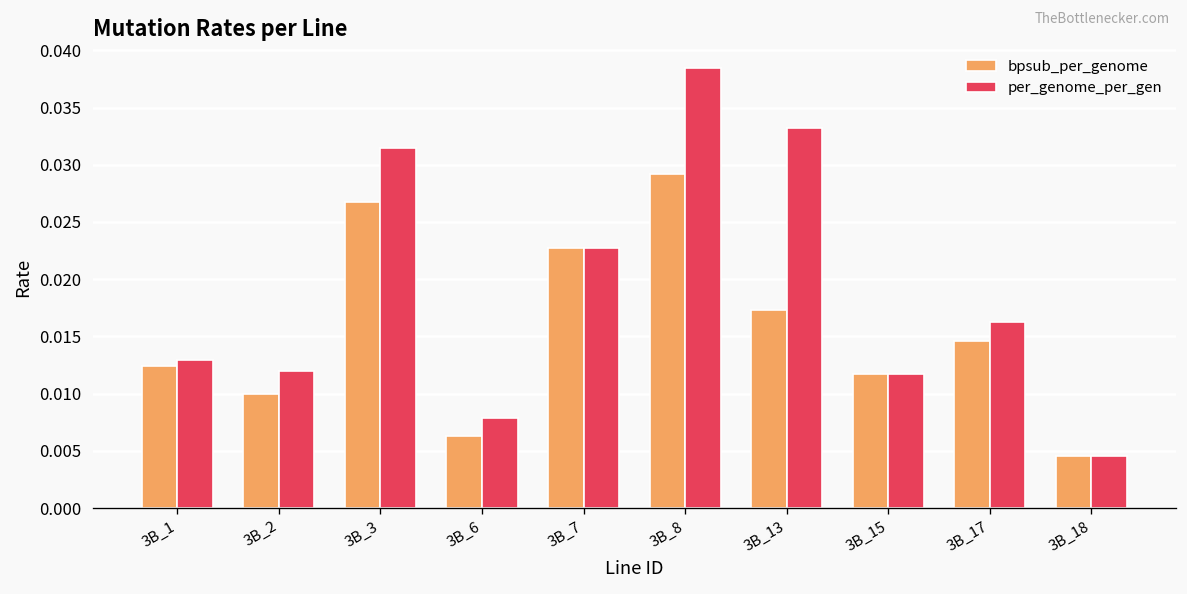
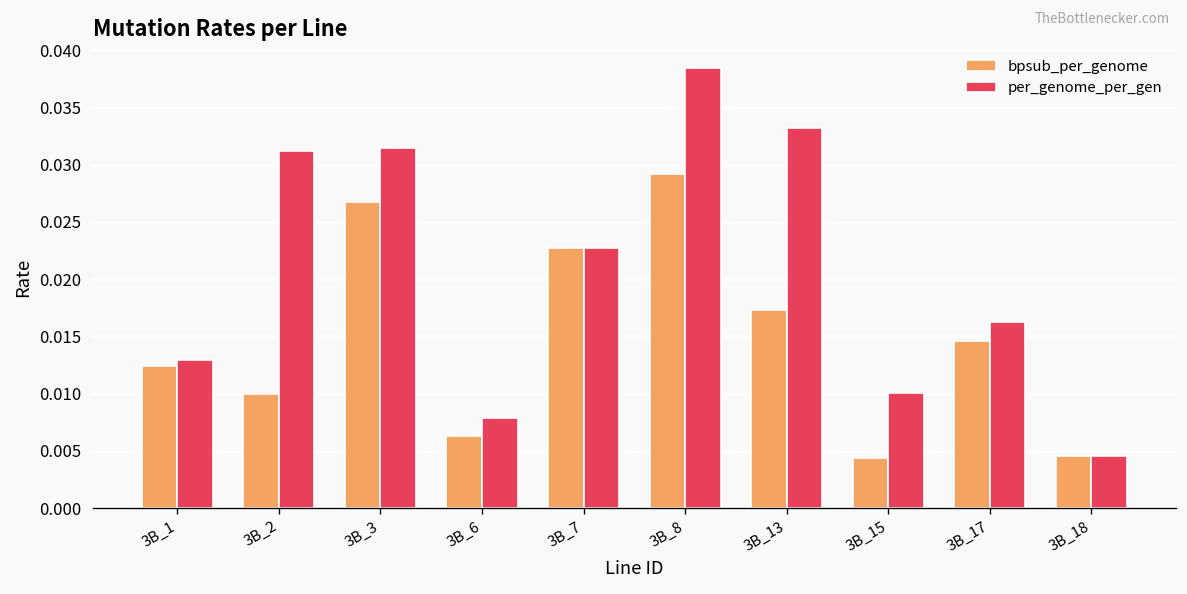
  {
    "bpsub_per_genome": {
      "3B_1": 0.012,
      "3B_2": 0.010,
      "3B_3": 0.027,
      "3B_6": 0.006,
      "3B_7": 0.023,
      "3B_8": 0.029,
      "3B_13": 0.017,
-     "3B_15": 0.012,
+     "3B_15": 0.004,
      "3B_17": 0.015,
      "3B_18": 0.005
    },
    "per_genome_per_gen": {
      "3B_1": 0.013,
-     "3B_2": 0.012,
+     "3B_2": 0.031,
      "3B_3": 0.031,
      "3B_6": 0.008,
      "3B_7": 0.023,
      "3B_8": 0.038,
      "3B_13": 0.033,
-     "3B_15": 0.012,
+     "3B_15": 0.010,
      "3B_17": 0.016,
      "3B_18": 0.005
    }
  }
